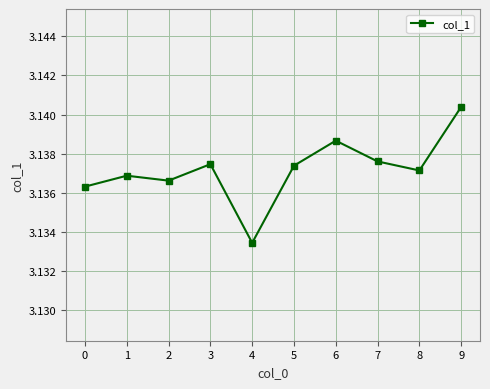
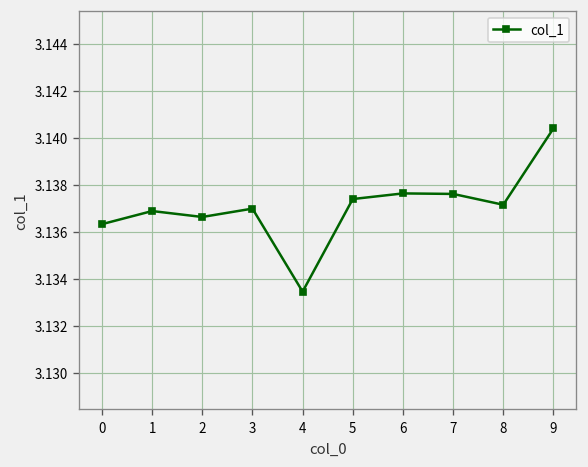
  {
    "0": 3.1363,
    "1": 3.1369,
    "2": 3.1366,
-   "3": 3.1375,
+   "3": 3.1370,
    "4": 3.1334,
    "5": 3.1374,
-   "6": 3.1387,
+   "6": 3.1376,
    "7": 3.1376,
    "8": 3.1371,
    "9": 3.1404
  }
